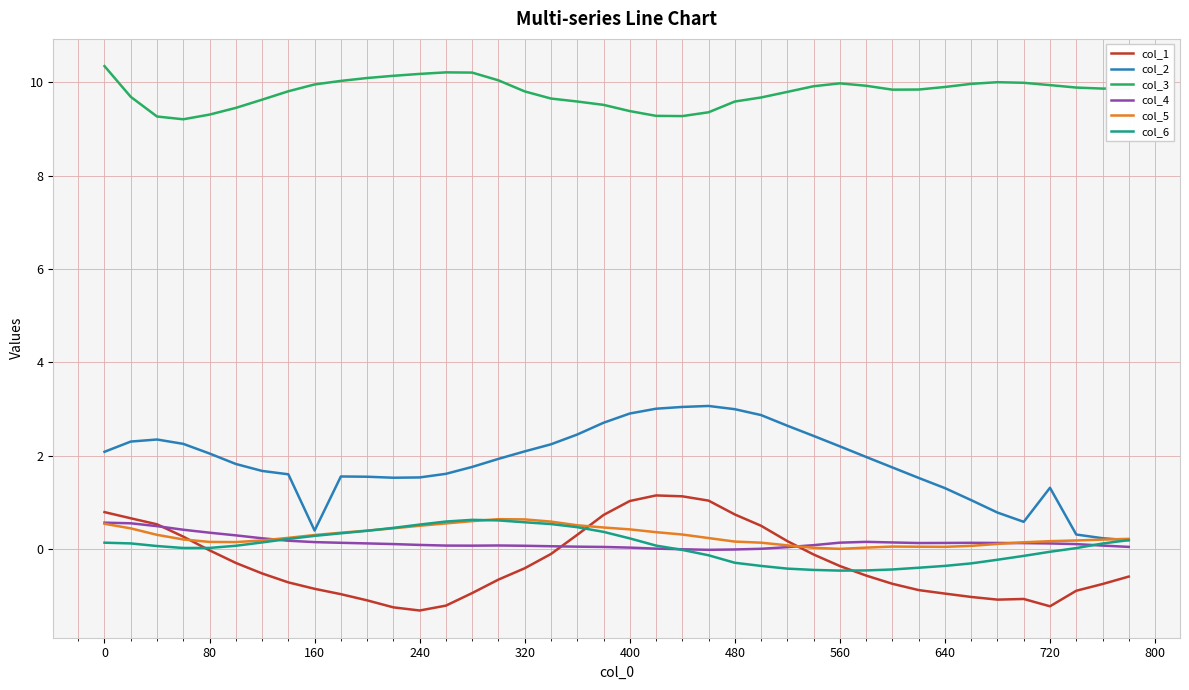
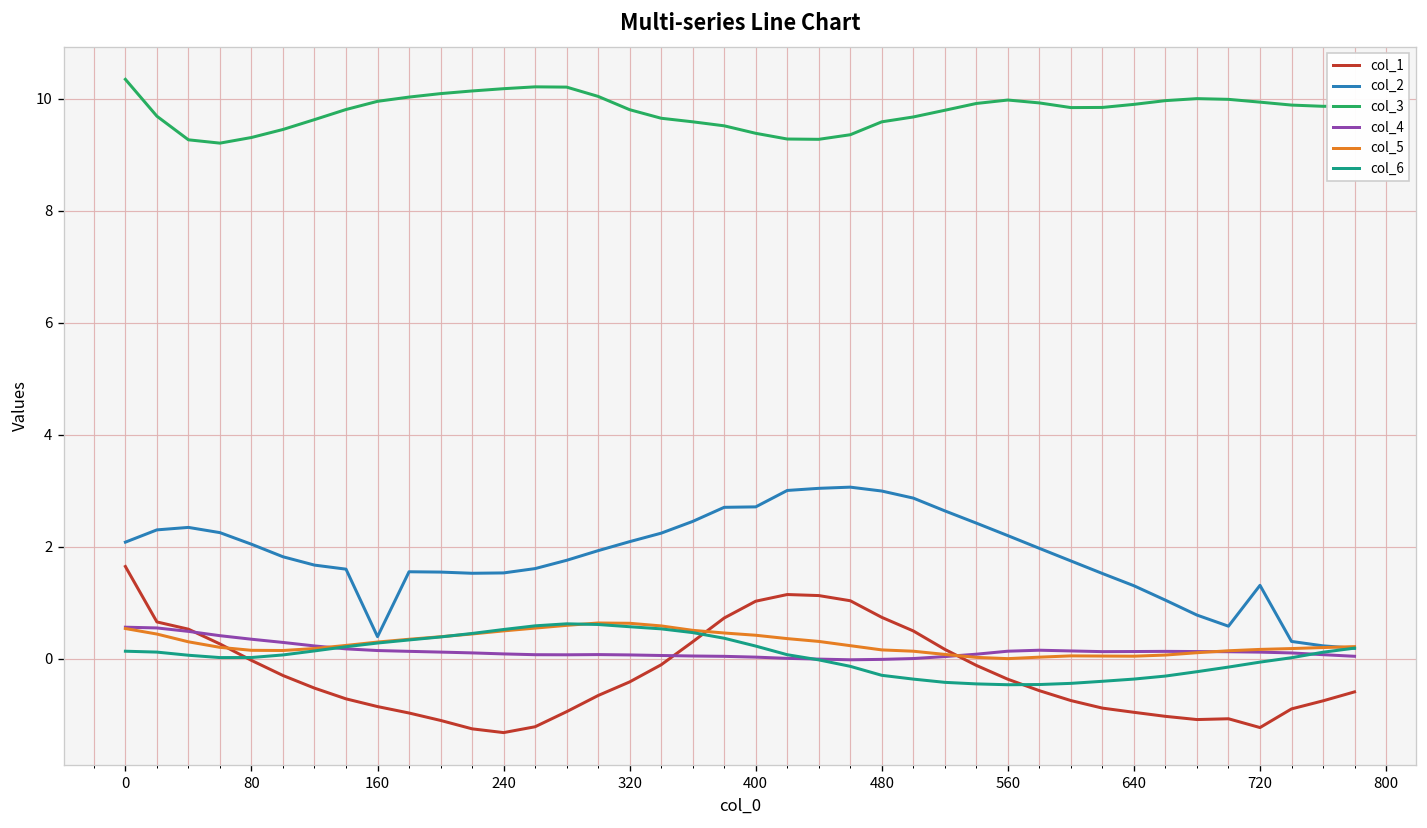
  {
    "col_1": {
-     "0": 0.8,
+     "0": 1.6,
      "160": -0.9,
      "240": -1.3,
      "320": -0.4,
      "400": 1.0,
      "480": 0.7,
      "560": -0.4,
      "640": -1.0,
      "720": -1.2
    },
    "col_2": {
      "0": 2.1,
      "80": 2.0,
      "160": 0.4,
      "240": 1.5,
      "320": 2.1,
-     "400": 2.9,
+     "400": 2.7,
      "480": 3.0,
      "560": 2.2,
      "640": 1.3,
      "720": 1.3
    },
    "col_4": {
      "80": 0.3,
      "160": 0.1,
      "240": 0.1,
      "320": 0.1,
      "400": 0.0,
      "480": 0.0,
      "560": 0.1,
      "640": 0.1
    },
    "col_5": {
      "80": 0.1,
      "320": 0.6,
      "400": 0.4,
      "480": 0.2,
      "560": 0.0,
      "640": 0.0
    }
  }
